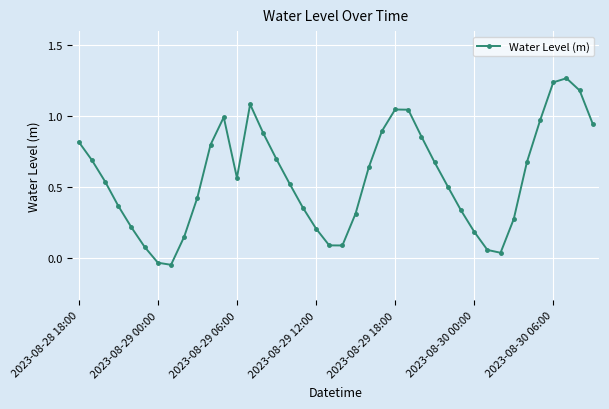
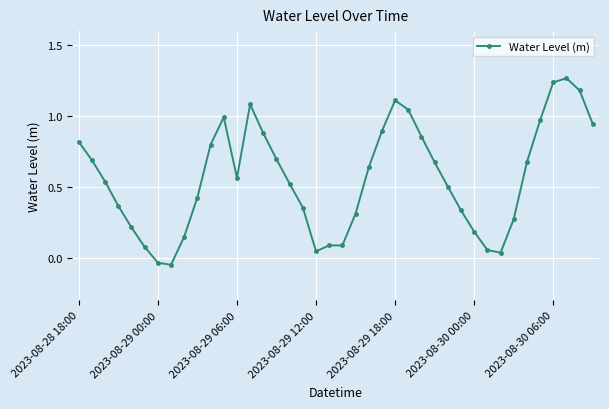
  {
    "2023-08-28 18:00": 0.82,
    "2023-08-29 00:00": -0.03,
    "2023-08-29 06:00": 0.56,
-   "2023-08-29 12:00": 0.21,
-   "2023-08-29 18:00": 1.05,
+   "2023-08-29 12:00": 0.05,
+   "2023-08-29 18:00": 1.11,
    "2023-08-30 00:00": 0.18,
    "2023-08-30 06:00": 1.24
  }
